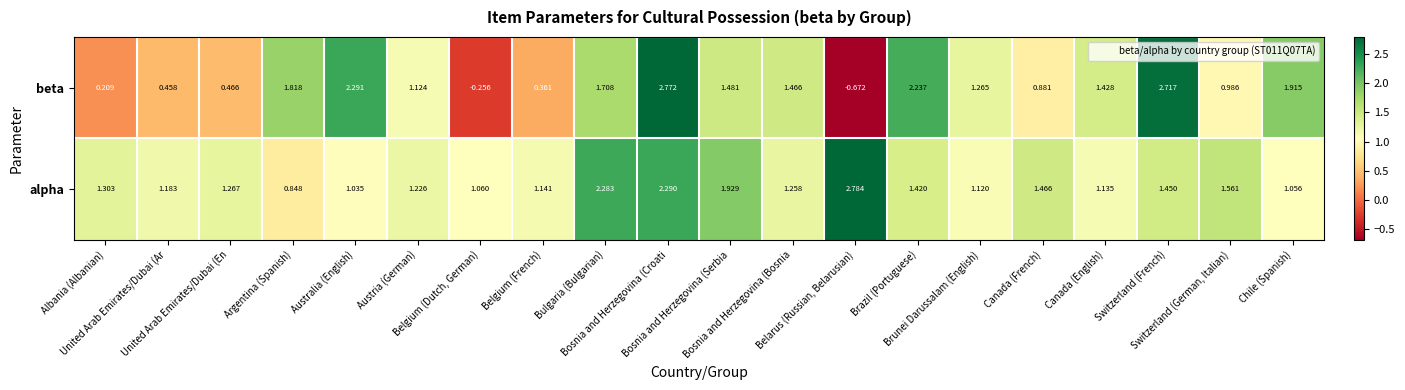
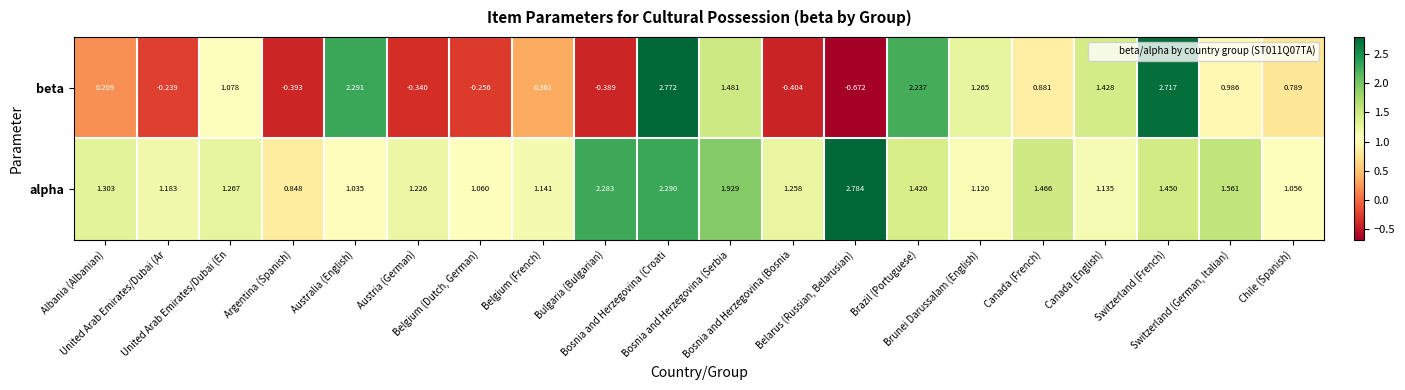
  {
    "beta": {
      "Albania (Albanian)": 0.209,
-     "United Arab Emirates/Dubai (Ar": 0.458,
-     "United Arab Emirates/Dubai (En": 0.466,
-     "Argentina (Spanish)": 1.818,
+     "United Arab Emirates/Dubai (Ar": -0.239,
+     "United Arab Emirates/Dubai (En": 1.078,
+     "Argentina (Spanish)": -0.393,
      "Australia (English)": 2.291,
-     "Austria (German)": 1.124,
+     "Austria (German)": -0.340,
      "Belgium (Dutch, German)": -0.256,
      "Belgium (French)": 0.361,
-     "Bulgaria (Bulgarian)": 1.708,
+     "Bulgaria (Bulgarian)": -0.389,
      "Bosnia and Herzegovina (Croati": 2.772,
      "Bosnia and Herzegovina (Serbia": 1.481,
-     "Bosnia and Herzegovina (Bosnia": 1.466,
+     "Bosnia and Herzegovina (Bosnia": -0.404,
      "Belarus (Russian, Belarusian)": -0.672,
      "Brazil (Portuguese)": 2.237,
      "Brunei Darussalam (English)": 1.265,
      "Canada (French)": 0.881,
      "Canada (English)": 1.428,
      "Switzerland (French)": 2.717,
      "Switzerland (German, Italian)": 0.986,
-     "Chile (Spanish)": 1.915
+     "Chile (Spanish)": 0.789
    },
    "alpha": {
      "Albania (Albanian)": 1.303,
      "United Arab Emirates/Dubai (Ar": 1.183,
      "United Arab Emirates/Dubai (En": 1.267,
      "Argentina (Spanish)": 0.848,
      "Australia (English)": 1.035,
      "Austria (German)": 1.226,
      "Belgium (Dutch, German)": 1.060,
      "Belgium (French)": 1.141,
      "Bulgaria (Bulgarian)": 2.283,
      "Bosnia and Herzegovina (Croati": 2.290,
      "Bosnia and Herzegovina (Serbia": 1.929,
      "Bosnia and Herzegovina (Bosnia": 1.258,
      "Belarus (Russian, Belarusian)": 2.784,
      "Brazil (Portuguese)": 1.420,
      "Brunei Darussalam (English)": 1.120,
      "Canada (French)": 1.466,
      "Canada (English)": 1.135,
      "Switzerland (French)": 1.450,
      "Switzerland (German, Italian)": 1.561,
      "Chile (Spanish)": 1.056
    }
  }
